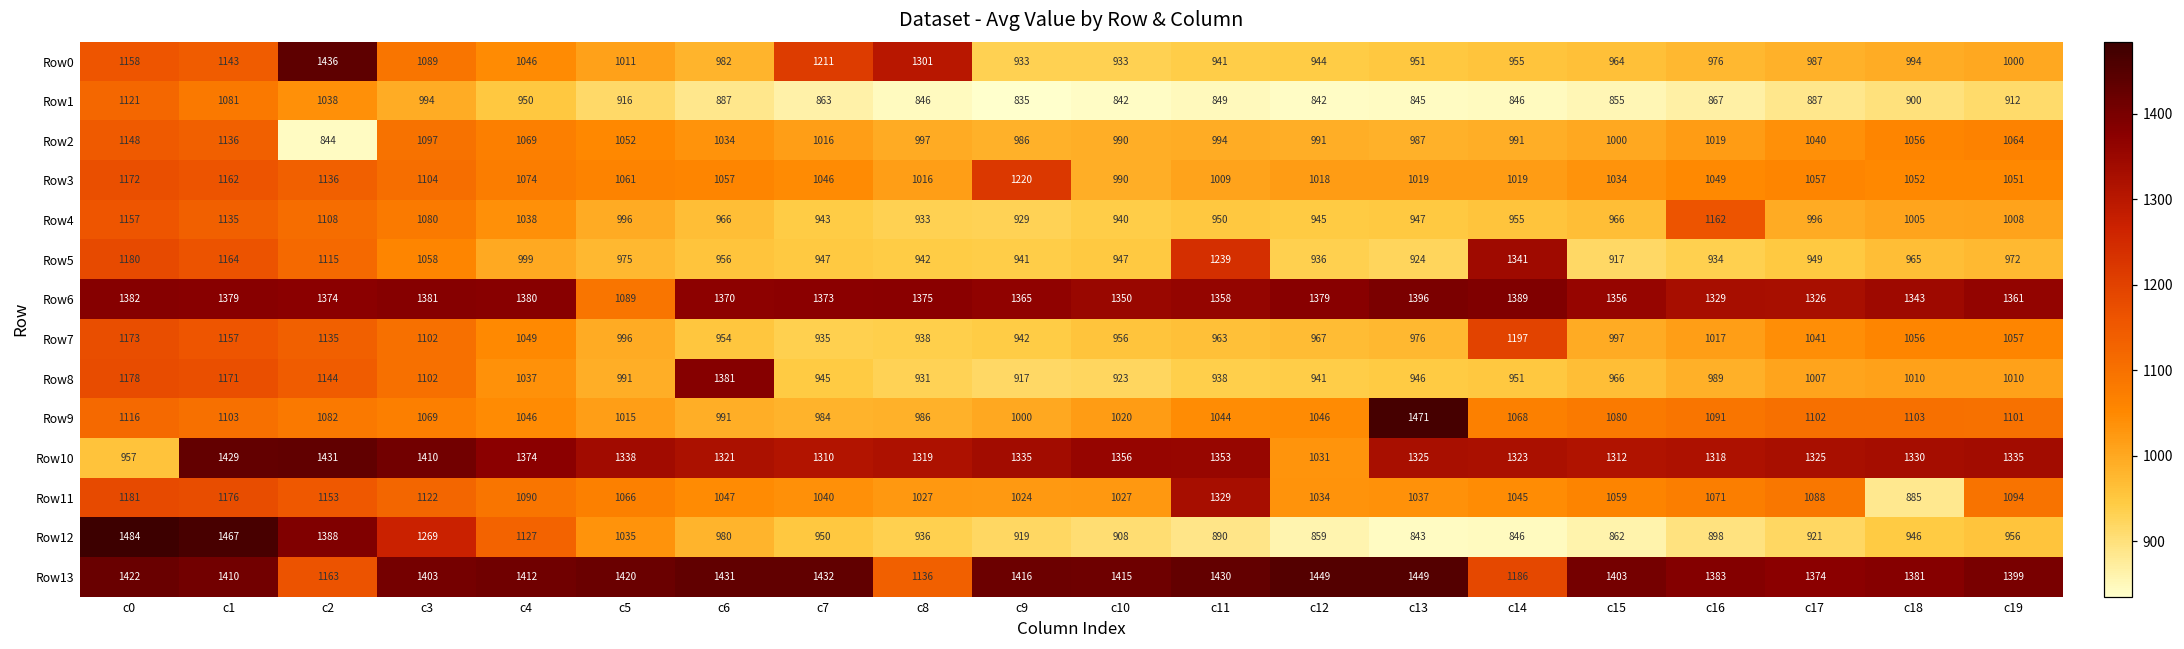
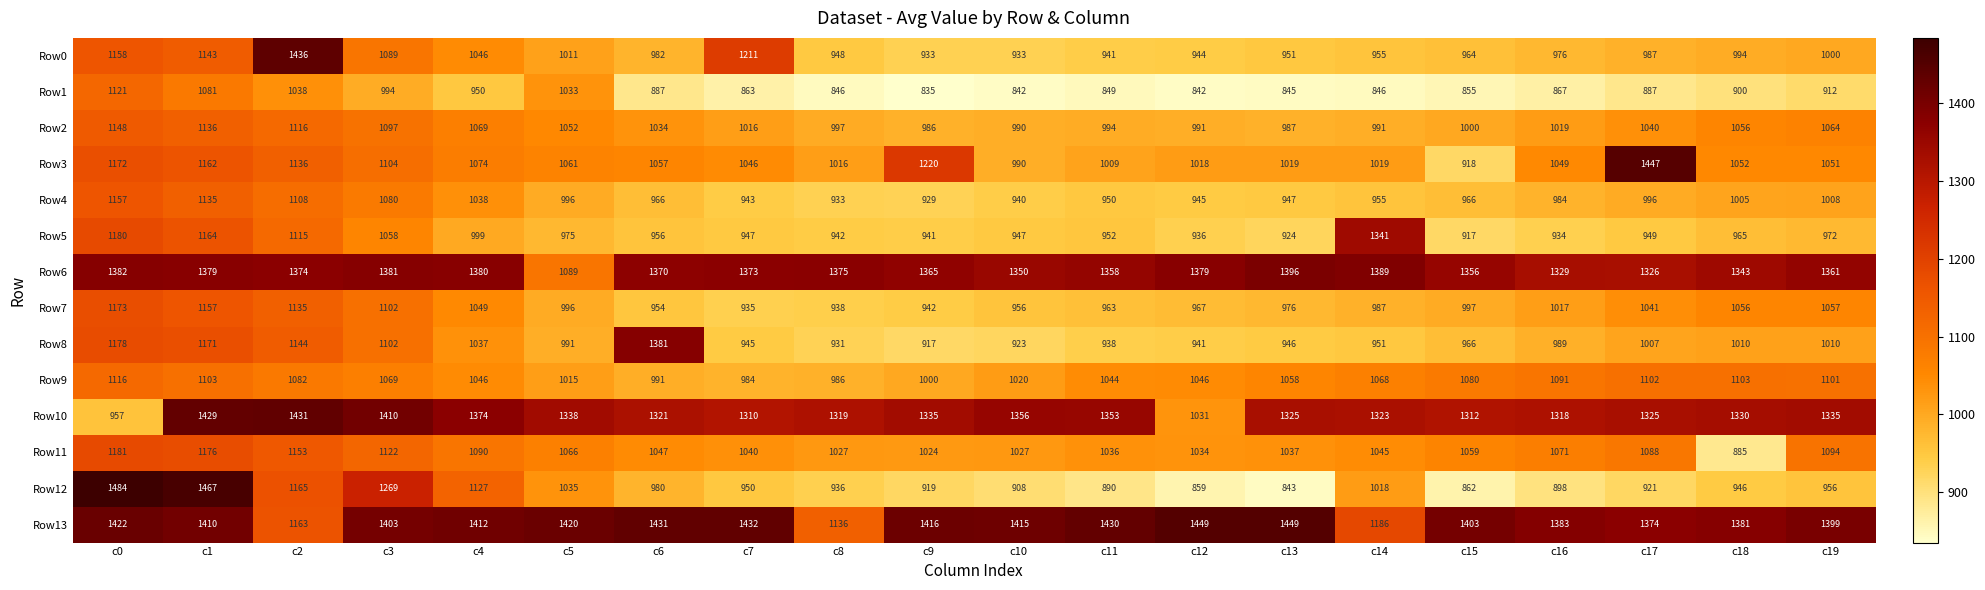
  {
    "Row0": {
      "c0": 1158,
      "c1": 1143,
      "c2": 1436,
      "c3": 1089,
      "c4": 1046,
      "c5": 1011,
      "c6": 982,
      "c7": 1211,
-     "c8": 1301,
+     "c8": 948,
      "c9": 933,
      "c10": 933,
      "c11": 941,
      "c12": 944,
      "c13": 951,
      "c14": 955,
      "c15": 964,
      "c16": 976,
      "c17": 987,
      "c18": 994,
      "c19": 1000
    },
    "Row1": {
      "c0": 1121,
      "c1": 1081,
      "c2": 1038,
      "c3": 994,
      "c4": 950,
-     "c5": 916,
+     "c5": 1033,
      "c6": 887,
      "c7": 863,
      "c8": 846,
      "c9": 835,
      "c10": 842,
      "c11": 849,
      "c12": 842,
      "c13": 845,
      "c14": 846,
      "c15": 855,
      "c16": 867,
      "c17": 887,
      "c18": 900,
      "c19": 912
    },
    "Row2": {
      "c0": 1148,
      "c1": 1136,
-     "c2": 844,
+     "c2": 1116,
      "c3": 1097,
      "c4": 1069,
      "c5": 1052,
      "c6": 1034,
      "c7": 1016,
      "c8": 997,
      "c9": 986,
      "c10": 990,
      "c11": 994,
      "c12": 991,
      "c13": 987,
      "c14": 991,
      "c15": 1000,
      "c16": 1019,
      "c17": 1040,
      "c18": 1056,
      "c19": 1064
    },
    "Row3": {
      "c0": 1172,
      "c1": 1162,
      "c2": 1136,
      "c3": 1104,
      "c4": 1074,
      "c5": 1061,
      "c6": 1057,
      "c7": 1046,
      "c8": 1016,
      "c9": 1220,
      "c10": 990,
      "c11": 1009,
      "c12": 1018,
      "c13": 1019,
      "c14": 1019,
-     "c15": 1034,
+     "c15": 918,
      "c16": 1049,
-     "c17": 1057,
+     "c17": 1447,
      "c18": 1052,
      "c19": 1051
    },
    "Row4": {
      "c0": 1157,
      "c1": 1135,
      "c2": 1108,
      "c3": 1080,
      "c4": 1038,
      "c5": 996,
      "c6": 966,
      "c7": 943,
      "c8": 933,
      "c9": 929,
      "c10": 940,
      "c11": 950,
      "c12": 945,
      "c13": 947,
      "c14": 955,
      "c15": 966,
-     "c16": 1162,
+     "c16": 984,
      "c17": 996,
      "c18": 1005,
      "c19": 1008
    },
    "Row5": {
      "c0": 1180,
      "c1": 1164,
      "c2": 1115,
      "c3": 1058,
      "c4": 999,
      "c5": 975,
      "c6": 956,
      "c7": 947,
      "c8": 942,
      "c9": 941,
      "c10": 947,
-     "c11": 1239,
+     "c11": 952,
      "c12": 936,
      "c13": 924,
      "c14": 1341,
      "c15": 917,
      "c16": 934,
      "c17": 949,
      "c18": 965,
      "c19": 972
    },
    "Row7": {
      "c0": 1173,
      "c1": 1157,
      "c2": 1135,
      "c3": 1102,
      "c4": 1049,
      "c5": 996,
      "c6": 954,
      "c7": 935,
      "c8": 938,
      "c9": 942,
      "c10": 956,
      "c11": 963,
      "c12": 967,
      "c13": 976,
-     "c14": 1197,
+     "c14": 987,
      "c15": 997,
      "c16": 1017,
      "c17": 1041,
      "c18": 1056,
      "c19": 1057
    },
    "Row9": {
      "c0": 1116,
      "c1": 1103,
      "c2": 1082,
      "c3": 1069,
      "c4": 1046,
      "c5": 1015,
      "c6": 991,
      "c7": 984,
      "c8": 986,
      "c9": 1000,
      "c10": 1020,
      "c11": 1044,
      "c12": 1046,
-     "c13": 1471,
+     "c13": 1058,
      "c14": 1068,
      "c15": 1080,
      "c16": 1091,
      "c17": 1102,
      "c18": 1103,
      "c19": 1101
    },
    "Row11": {
      "c0": 1181,
      "c1": 1176,
      "c2": 1153,
      "c3": 1122,
      "c4": 1090,
      "c5": 1066,
      "c6": 1047,
      "c7": 1040,
      "c8": 1027,
      "c9": 1024,
      "c10": 1027,
-     "c11": 1329,
+     "c11": 1036,
      "c12": 1034,
      "c13": 1037,
      "c14": 1045,
      "c15": 1059,
      "c16": 1071,
      "c17": 1088,
      "c18": 885,
      "c19": 1094
    },
    "Row12": {
      "c0": 1484,
      "c1": 1467,
-     "c2": 1388,
+     "c2": 1165,
      "c3": 1269,
      "c4": 1127,
      "c5": 1035,
      "c6": 980,
      "c7": 950,
      "c8": 936,
      "c9": 919,
      "c10": 908,
      "c11": 890,
      "c12": 859,
      "c13": 843,
-     "c14": 846,
+     "c14": 1018,
      "c15": 862,
      "c16": 898,
      "c17": 921,
      "c18": 946,
      "c19": 956
    }
  }
